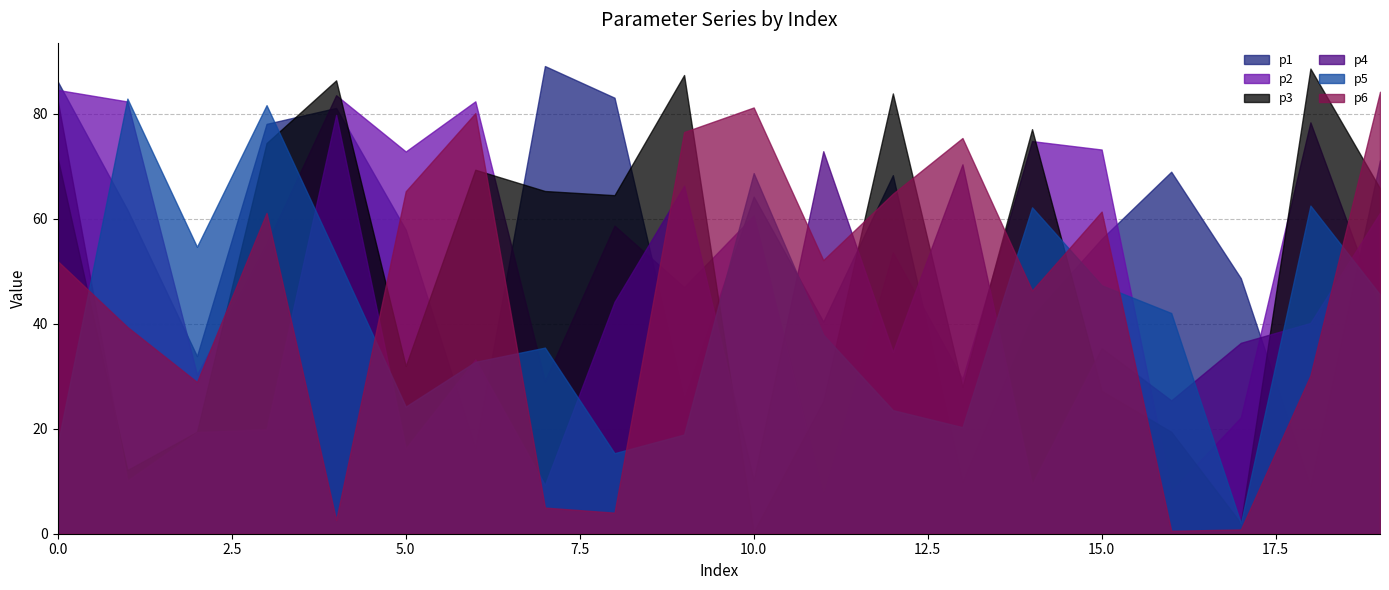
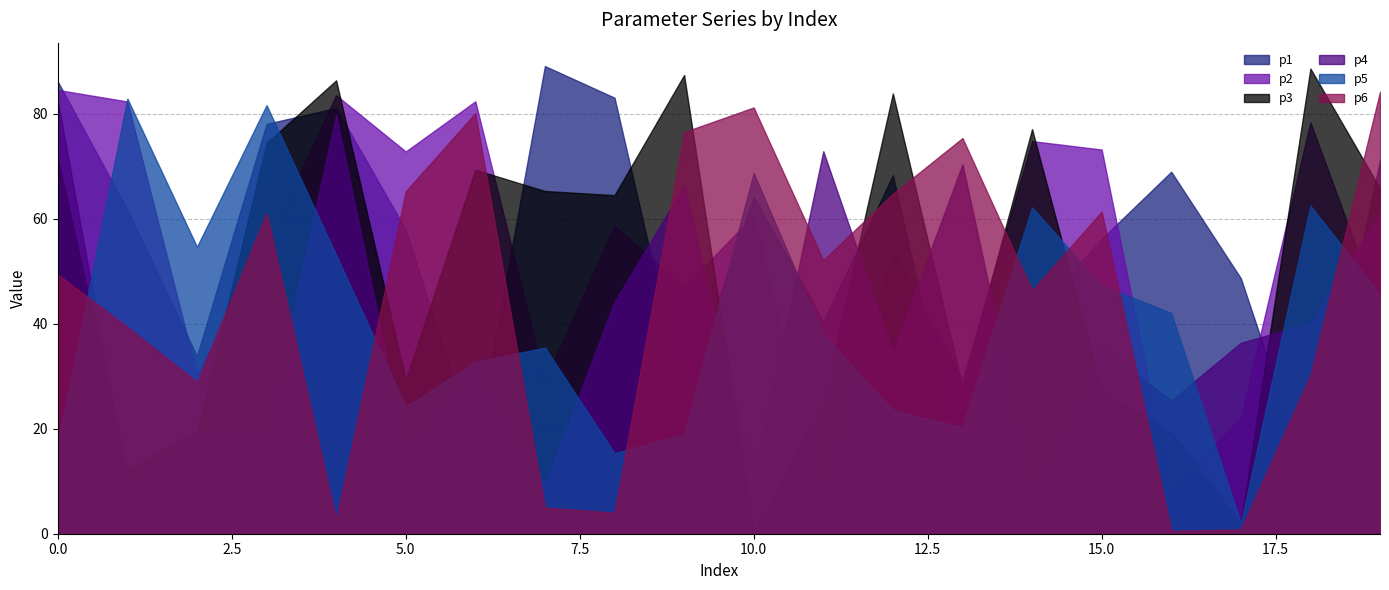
  {
    "p3": {
      "0.0": 71,
-     "5.0": 32,
+     "5.0": 29,
      "15.0": 27
    },
    "p6": {
-     "0.0": 52,
+     "0.0": 49,
      "5.0": 65,
      "10.0": 81,
      "15.0": 61
    }
  }
